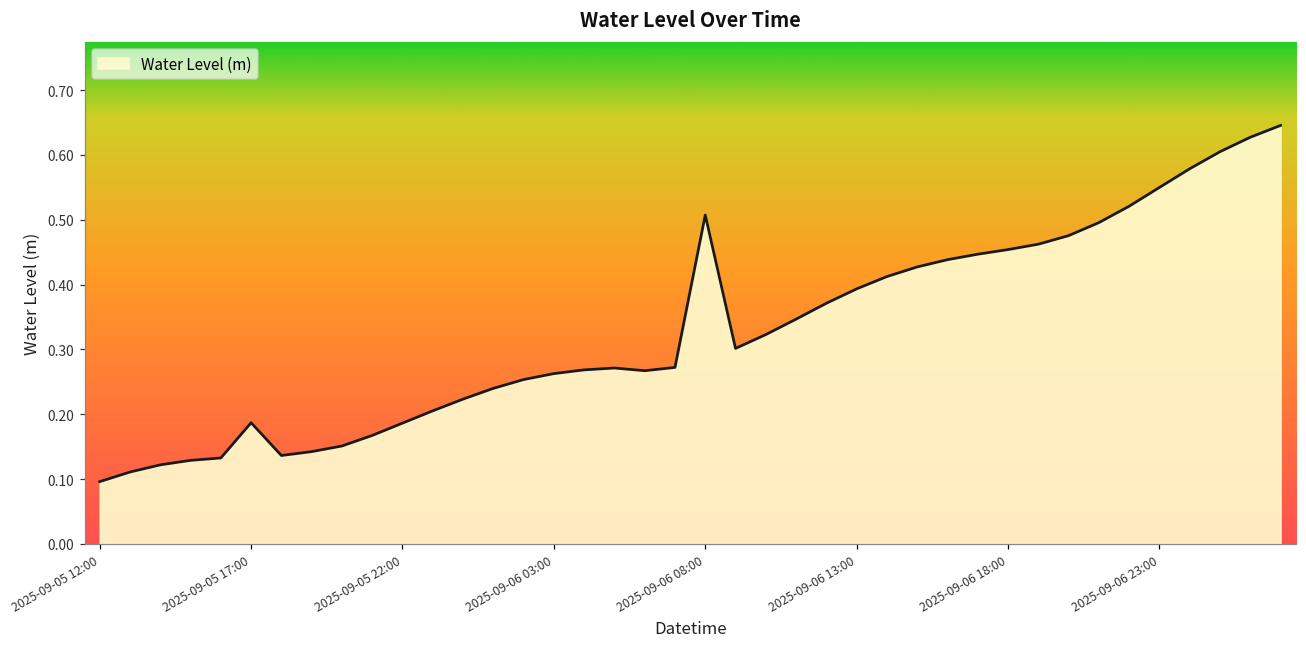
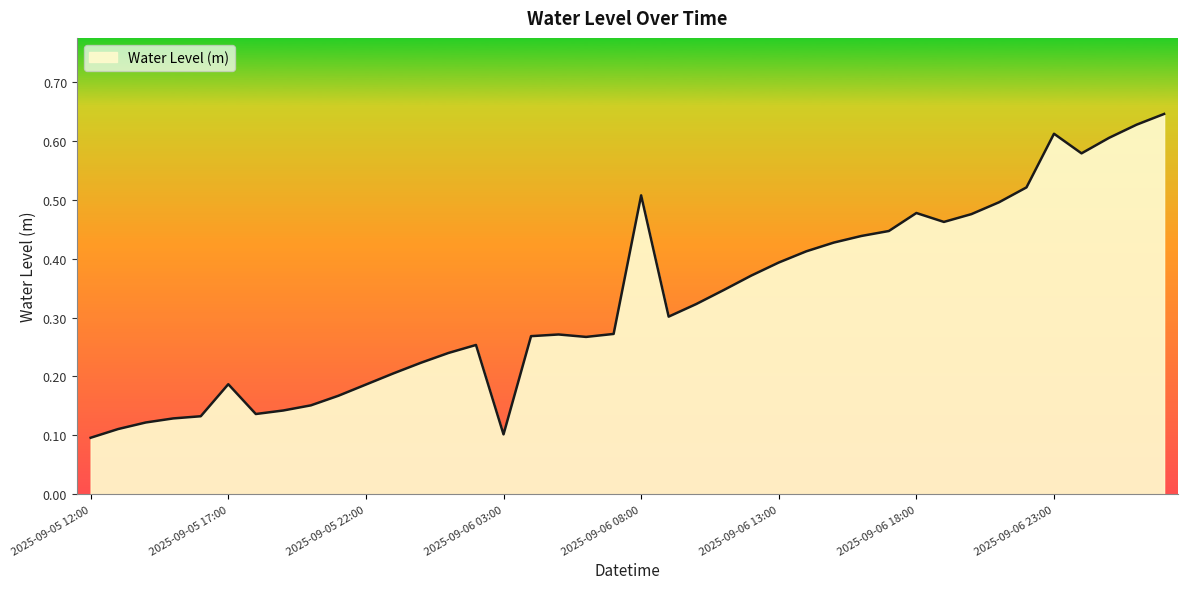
  {
    "2025-09-05 12:00": 0.10,
    "2025-09-05 17:00": 0.19,
    "2025-09-05 22:00": 0.19,
-   "2025-09-06 03:00": 0.26,
+   "2025-09-06 03:00": 0.10,
    "2025-09-06 08:00": 0.51,
    "2025-09-06 13:00": 0.39,
-   "2025-09-06 18:00": 0.45,
-   "2025-09-06 23:00": 0.55
+   "2025-09-06 18:00": 0.48,
+   "2025-09-06 23:00": 0.61
  }
